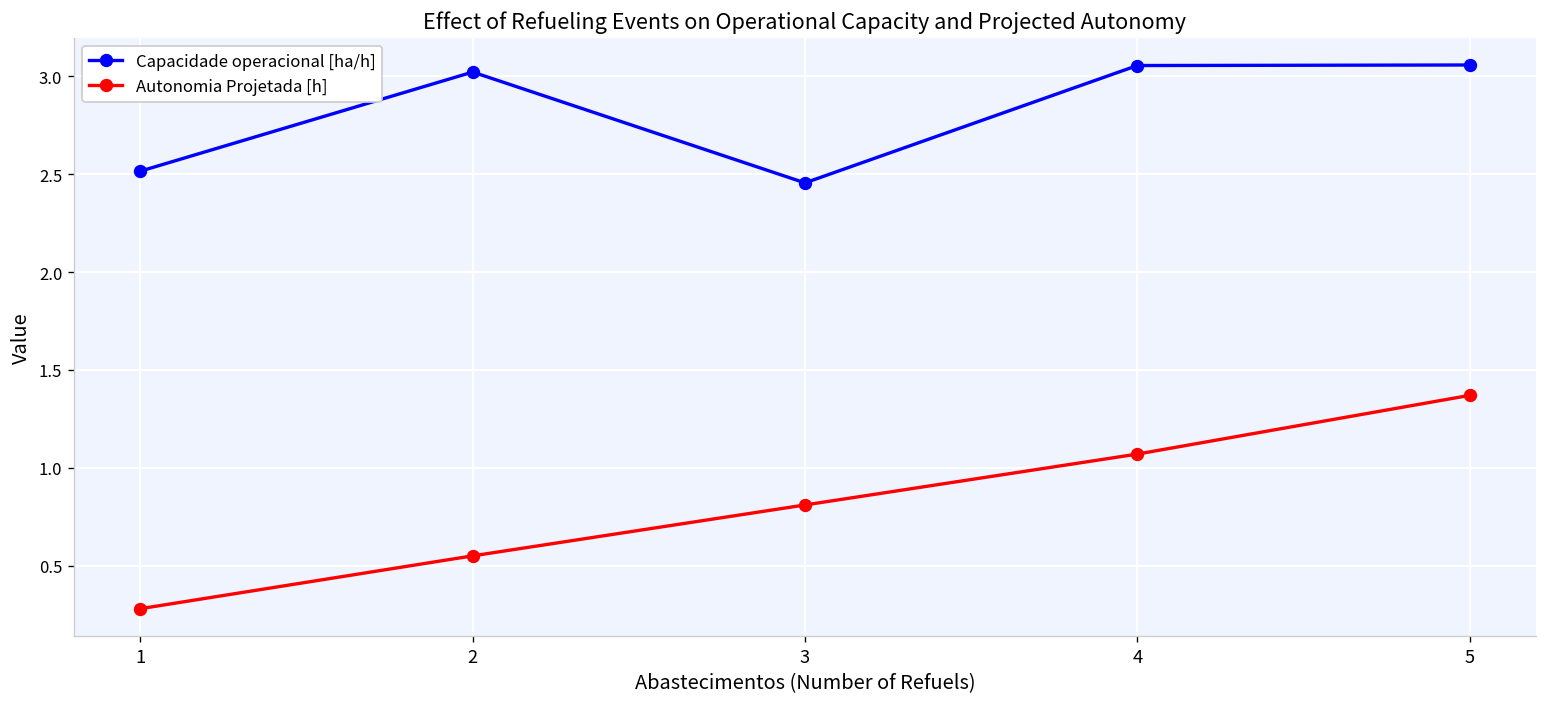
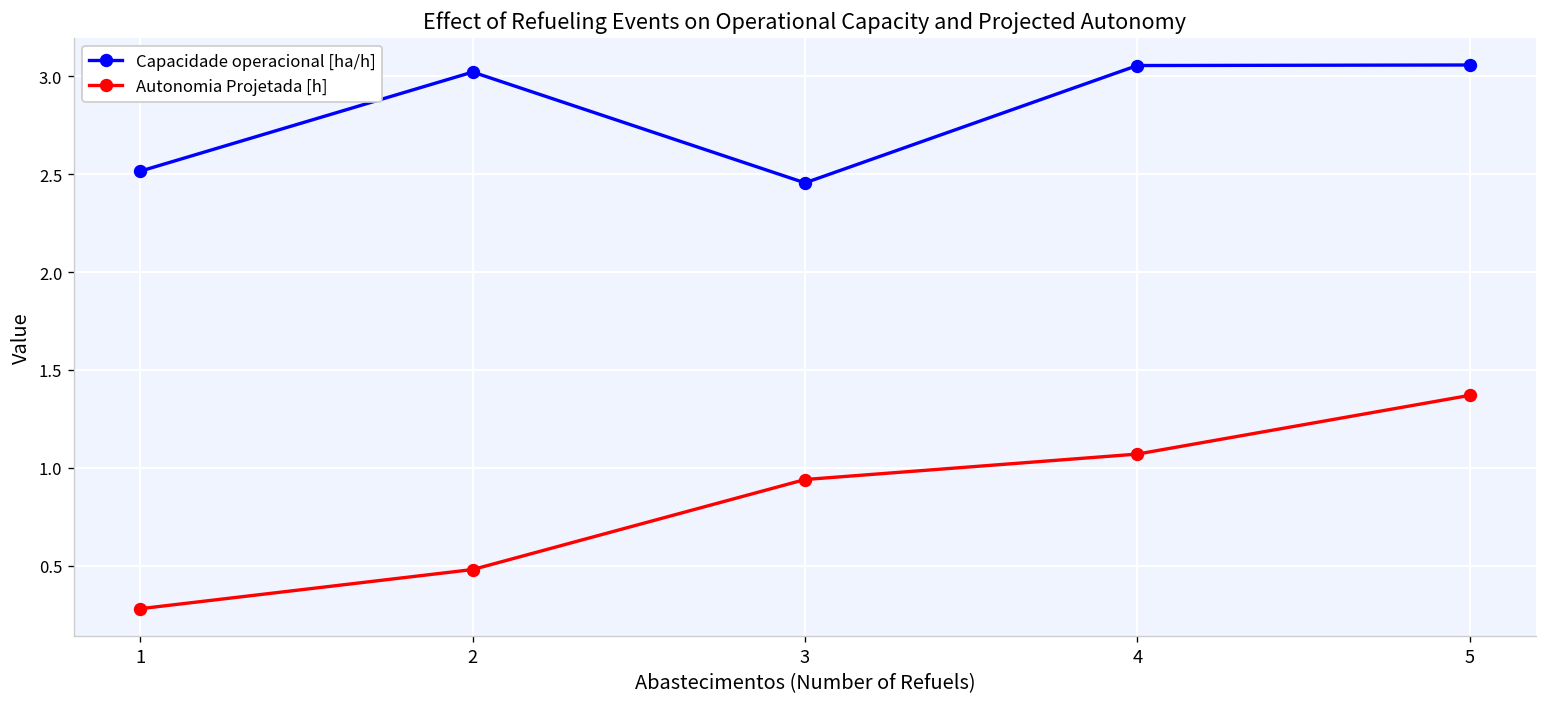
  {
    "Capacidade operacional [ha/h]": {
      "1": 2.52,
      "2": 3.02,
      "3": 2.46,
      "4": 3.06,
      "5": 3.06
    },
    "Autonomia Projetada [h]": {
      "1": 0.28,
-     "2": 0.55,
-     "3": 0.81,
+     "2": 0.48,
+     "3": 0.94,
      "4": 1.07,
      "5": 1.37
    }
  }
